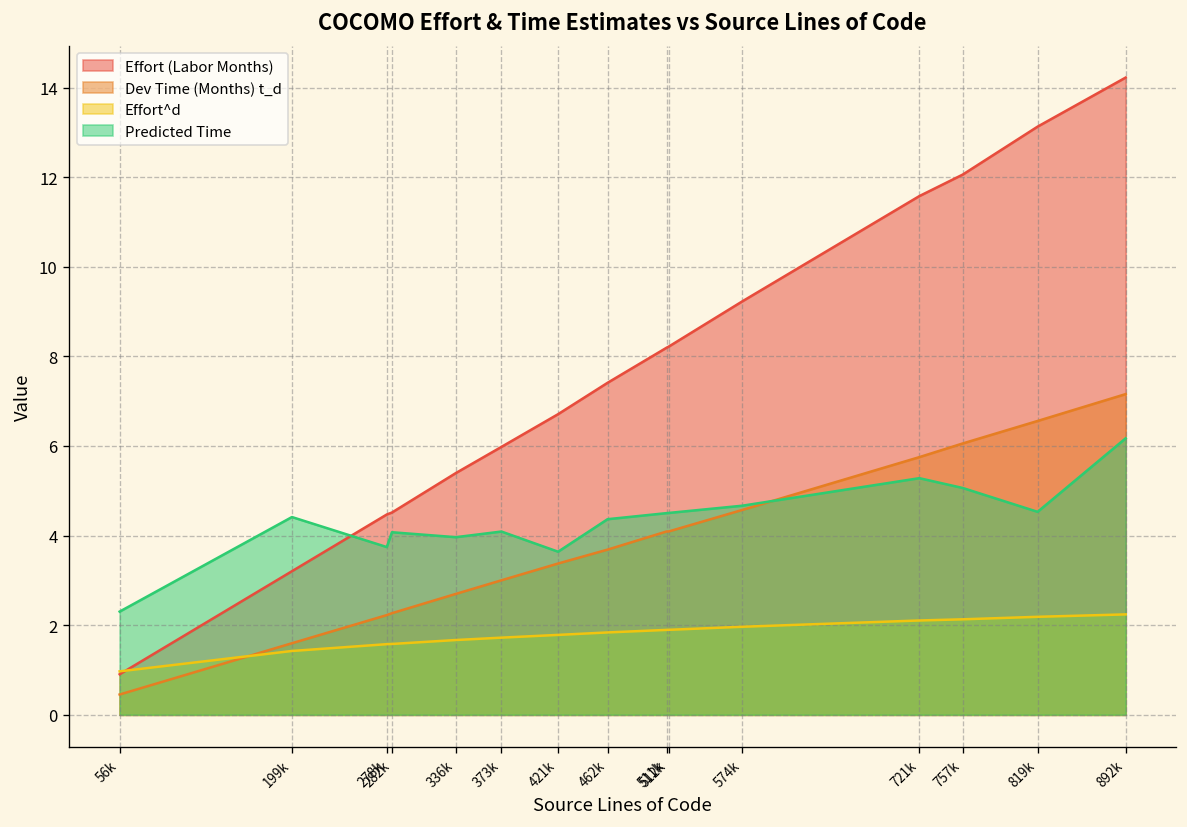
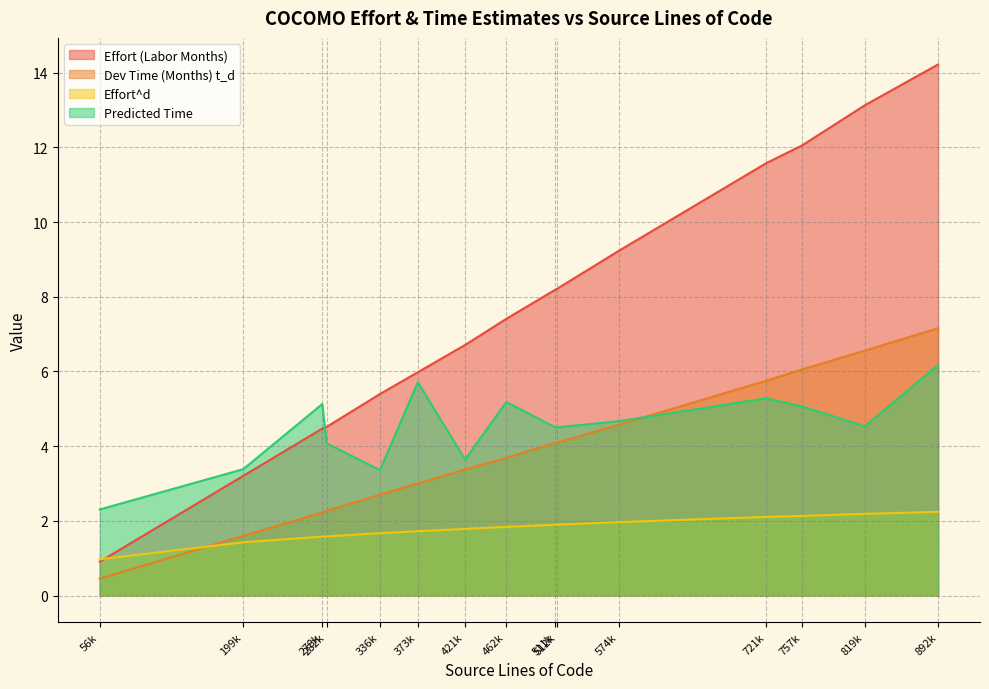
  {
    "Predicted Time": {
      "56k": 2.3,
-     "199k": 4.4,
-     "278k": 3.7,
+     "199k": 3.4,
+     "278k": 5.1,
      "282k": 4.1,
-     "336k": 4.0,
-     "373k": 4.1,
+     "336k": 3.4,
+     "373k": 5.7,
      "421k": 3.6,
-     "462k": 4.4,
+     "462k": 5.2,
      "511k": 4.5,
      "512k": 4.5,
      "574k": 4.7,
      "721k": 5.3,
      "757k": 5.1,
      "819k": 4.5,
      "892k": 6.2
    }
  }
